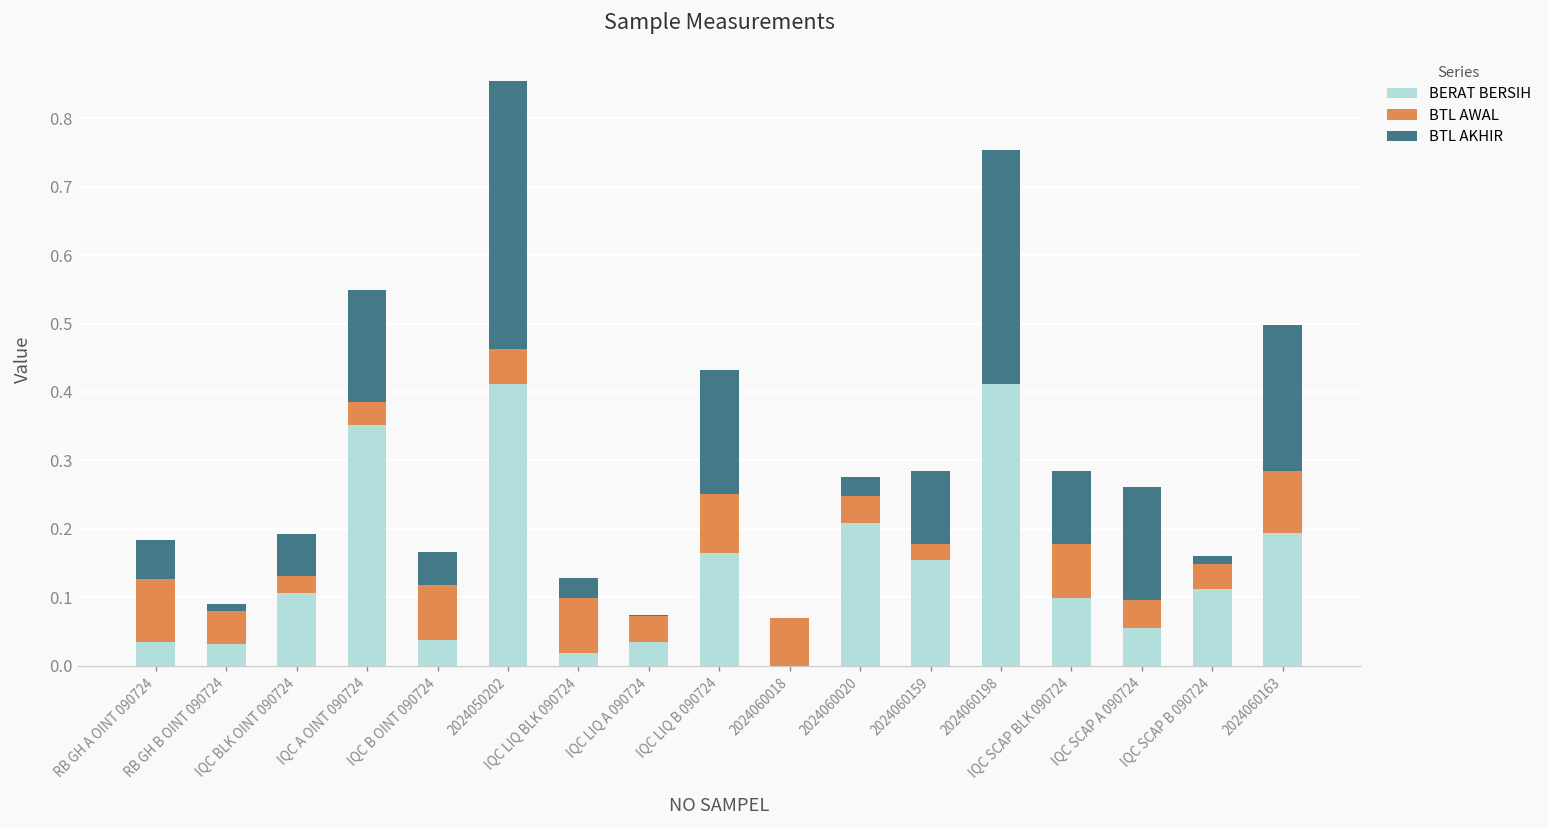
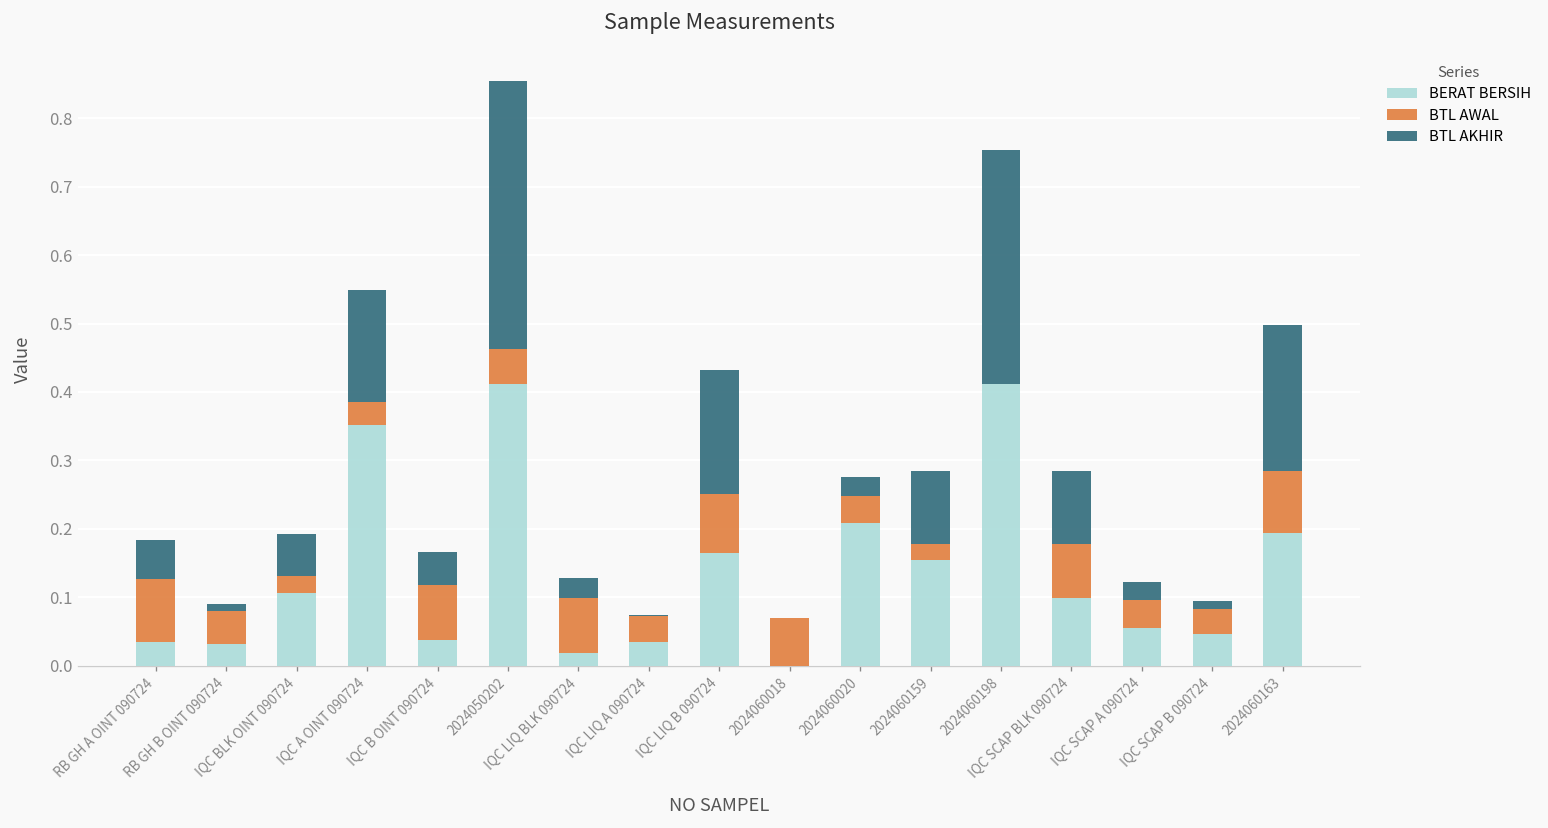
  {
    "BERAT BERSIH": {
      "RB GH A OINT 090724": 0.03,
      "RB GH B OINT 090724": 0.03,
      "IQC BLK OINT 090724": 0.11,
      "IQC A OINT 090724": 0.35,
      "IQC B OINT 090724": 0.04,
      "2024050202": 0.41,
      "IQC LIQ BLK 090724": 0.02,
      "IQC LIQ A 090724": 0.03,
      "IQC LIQ B 090724": 0.16,
      "2024060018": 0.00,
      "2024060020": 0.21,
      "2024060159": 0.16,
      "2024060198": 0.41,
      "IQC SCAP BLK 090724": 0.10,
      "IQC SCAP A 090724": 0.05,
-     "IQC SCAP B 090724": 0.11,
+     "IQC SCAP B 090724": 0.05,
      "2024060163": 0.19
    },
    "BTL AWAL": {
      "RB GH A OINT 090724": 0.09,
      "RB GH B OINT 090724": 0.05,
      "IQC BLK OINT 090724": 0.03,
      "IQC A OINT 090724": 0.03,
      "IQC B OINT 090724": 0.08,
      "2024050202": 0.05,
      "IQC LIQ BLK 090724": 0.08,
      "IQC LIQ A 090724": 0.04,
      "IQC LIQ B 090724": 0.09,
      "2024060018": 0.07,
      "2024060020": 0.04,
      "2024060159": 0.02,
      "2024060198": 0.00,
      "IQC SCAP BLK 090724": 0.08,
      "IQC SCAP A 090724": 0.04,
      "IQC SCAP B 090724": 0.04,
      "2024060163": 0.09
    },
    "BTL AKHIR": {
      "RB GH A OINT 090724": 0.06,
      "RB GH B OINT 090724": 0.01,
      "IQC BLK OINT 090724": 0.06,
      "IQC A OINT 090724": 0.16,
      "IQC B OINT 090724": 0.05,
      "2024050202": 0.39,
      "IQC LIQ BLK 090724": 0.03,
      "IQC LIQ B 090724": 0.18,
      "2024060018": 0.00,
      "2024060020": 0.03,
      "2024060159": 0.11,
      "2024060198": 0.34,
      "IQC SCAP BLK 090724": 0.11,
-     "IQC SCAP A 090724": 0.16,
+     "IQC SCAP A 090724": 0.03,
      "IQC SCAP B 090724": 0.01,
      "2024060163": 0.21
    }
  }
